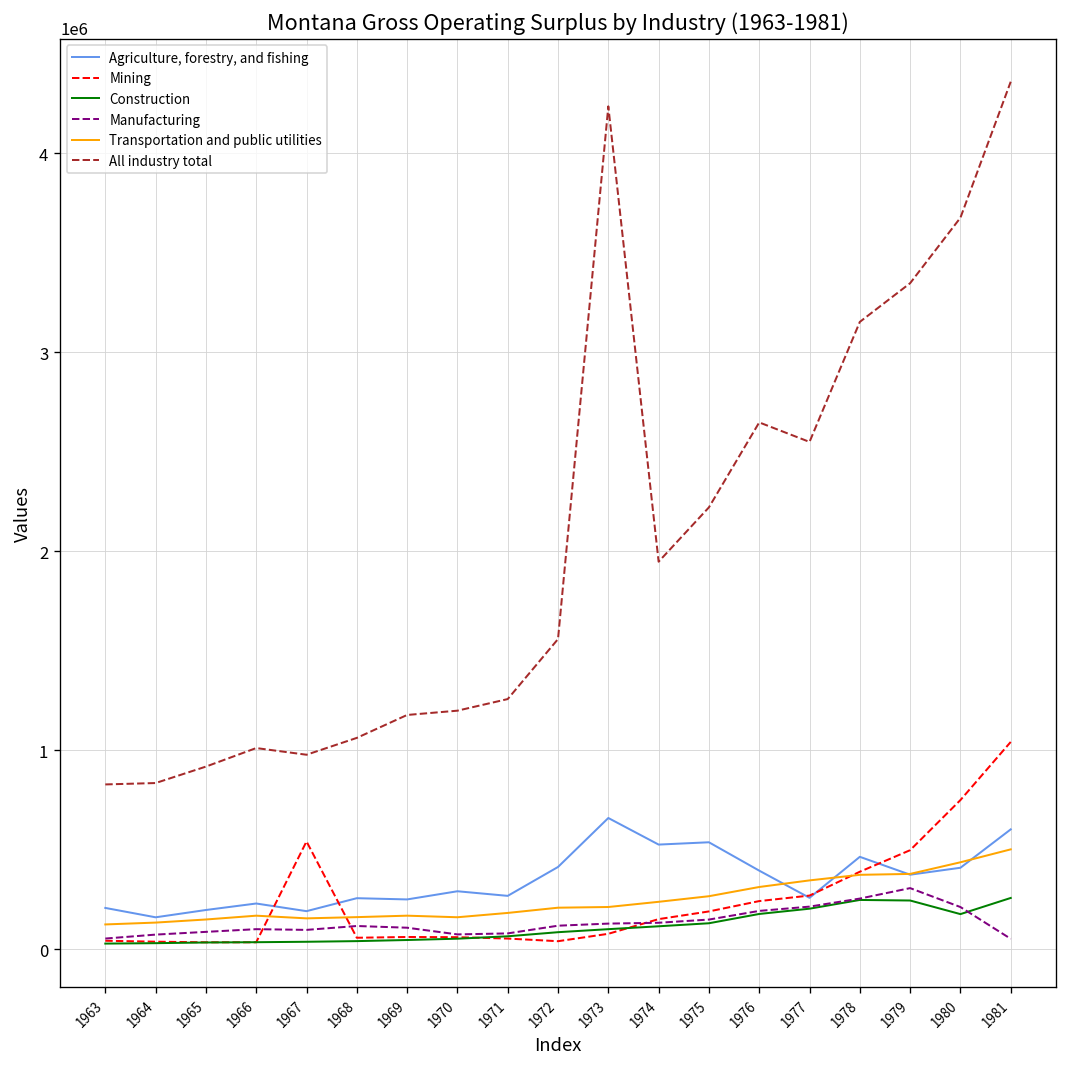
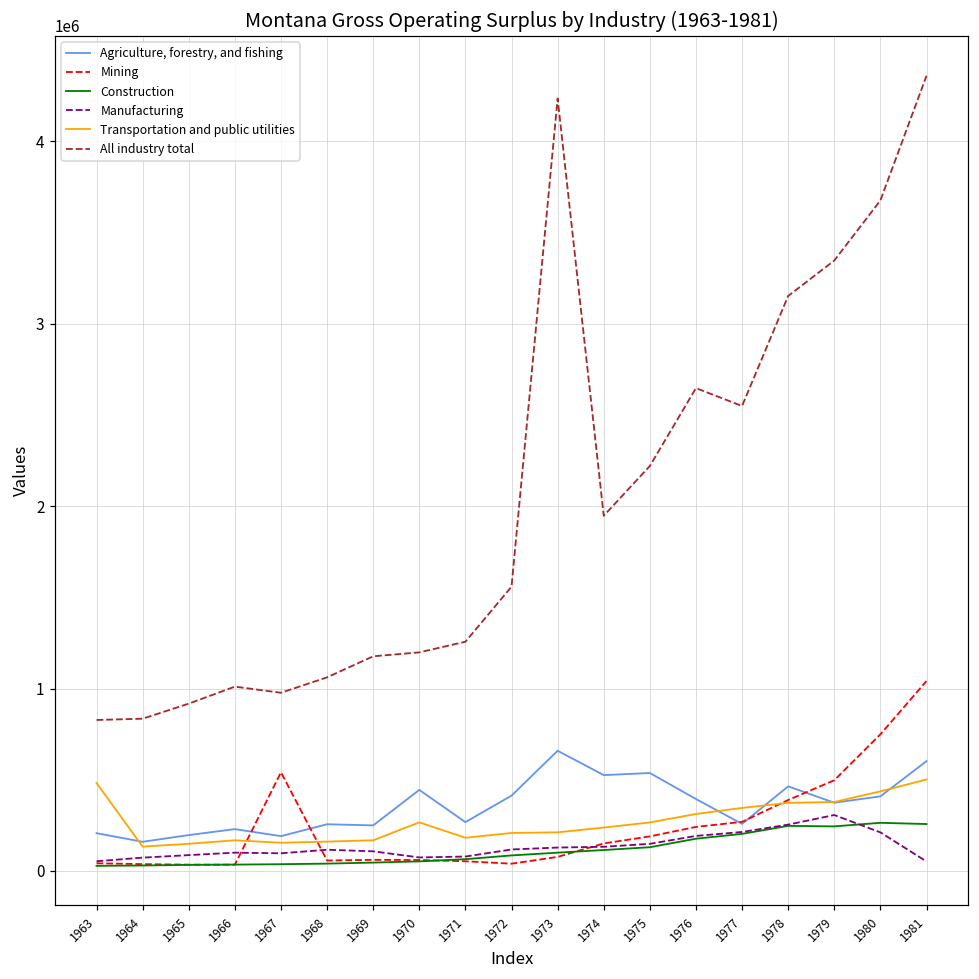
  {
    "Agriculture, forestry, and fishing": {
      "1963": 210000,
      "1964": 160000,
      "1965": 200000,
      "1966": 230000,
      "1967": 190000,
      "1968": 260000,
      "1969": 250000,
-     "1970": 290000,
+     "1970": 440000,
      "1971": 270000,
      "1972": 410000,
      "1973": 660000,
      "1974": 530000,
      "1975": 540000,
      "1976": 390000,
      "1978": 460000,
      "1980": 410000,
      "1981": 600000
    },
    "Mining": {
      "1967": 540000,
      "1968": 60000,
      "1972": 40000,
      "1973": 80000,
      "1974": 150000,
      "1975": 190000,
      "1976": 240000,
      "1979": 500000,
      "1980": 750000,
      "1981": 1040000
    },
    "Construction": {
      "1967": 40000,
      "1968": 40000,
      "1972": 80000,
      "1973": 100000,
      "1974": 110000,
      "1975": 130000,
      "1976": 180000,
      "1979": 240000,
-     "1980": 180000,
+     "1980": 260000,
      "1981": 260000
    },
    "Manufacturing": {
      "1964": 70000,
      "1965": 90000,
      "1966": 100000,
      "1967": 100000,
      "1968": 120000,
      "1969": 110000,
      "1972": 120000,
      "1973": 130000,
      "1974": 130000,
      "1975": 150000,
      "1976": 190000,
      "1979": 310000,
      "1980": 210000,
      "1981": 50000
    },
    "Transportation and public utilities": {
-     "1963": 120000,
+     "1963": 480000,
      "1964": 130000,
      "1965": 150000,
      "1966": 170000,
      "1967": 150000,
      "1968": 160000,
      "1969": 170000,
-     "1970": 160000,
+     "1970": 270000,
      "1971": 180000,
      "1972": 210000,
      "1973": 210000,
      "1974": 240000,
      "1975": 270000,
      "1976": 310000,
      "1977": 350000,
      "1980": 440000,
      "1981": 500000
    },
    "All industry total": {
      "1963": 830000,
      "1964": 830000,
      "1965": 920000,
      "1966": 1010000,
      "1967": 980000,
      "1968": 1060000,
      "1969": 1180000,
      "1970": 1200000,
      "1971": 1260000,
      "1972": 1560000,
      "1973": 4240000,
      "1974": 1950000,
      "1975": 2220000,
      "1976": 2650000,
      "1977": 2550000,
      "1978": 3150000,
      "1979": 3350000,
      "1980": 3680000,
      "1981": 4360000
    }
  }
